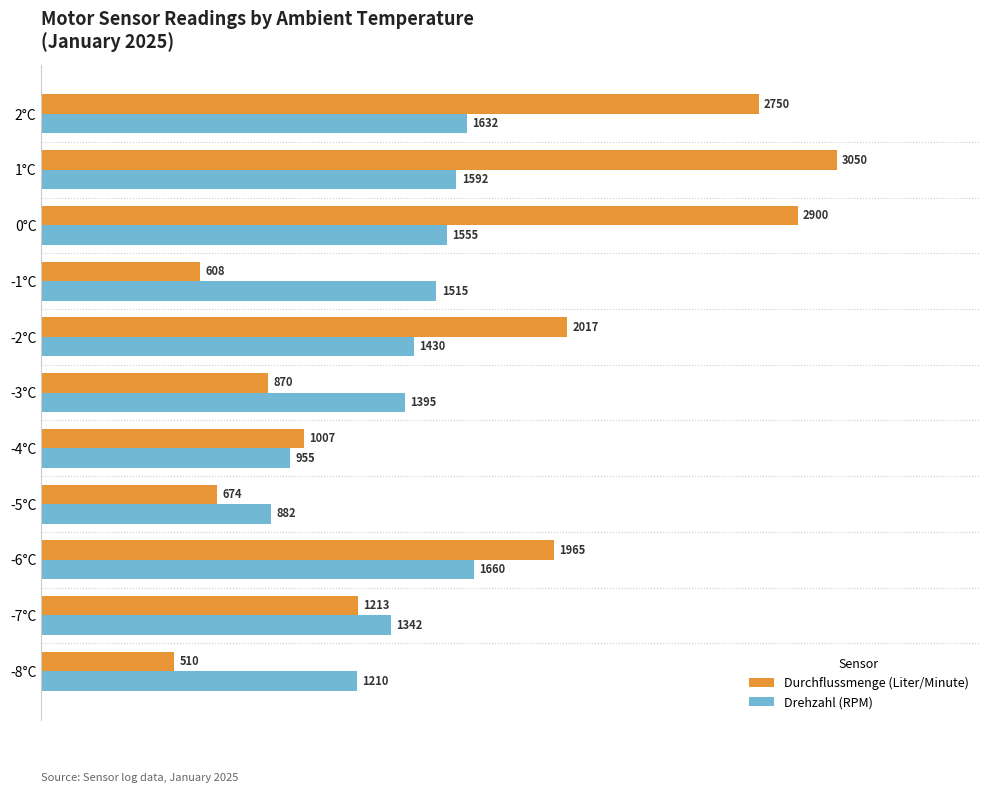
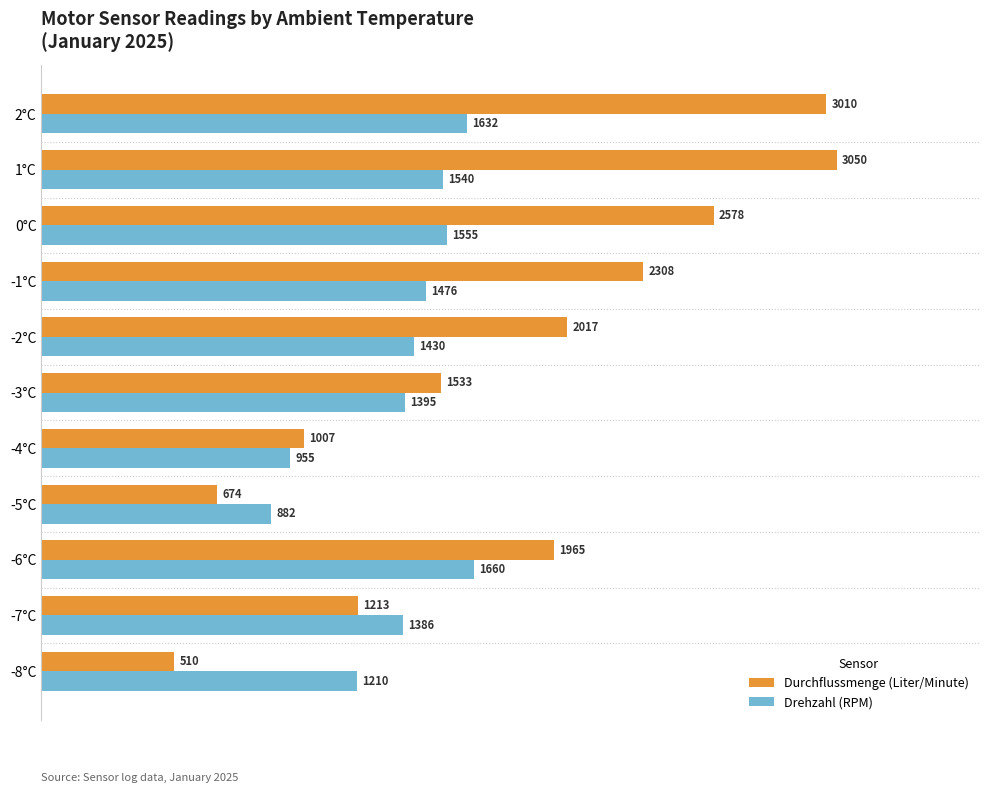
  {
    "Durchflussmenge (Liter/Minute)": {
-     "2°C": 2750,
+     "2°C": 3010,
      "1°C": 3050,
-     "0°C": 2900,
-     "-1°C": 608,
+     "0°C": 2578,
+     "-1°C": 2308,
      "-2°C": 2017,
-     "-3°C": 870,
+     "-3°C": 1533,
      "-4°C": 1007,
      "-5°C": 674,
      "-6°C": 1965,
      "-7°C": 1213,
      "-8°C": 510
    },
    "Drehzahl (RPM)": {
      "2°C": 1632,
-     "1°C": 1592,
+     "1°C": 1540,
      "0°C": 1555,
-     "-1°C": 1515,
+     "-1°C": 1476,
      "-2°C": 1430,
      "-3°C": 1395,
      "-4°C": 955,
      "-5°C": 882,
      "-6°C": 1660,
-     "-7°C": 1342,
+     "-7°C": 1386,
      "-8°C": 1210
    }
  }
